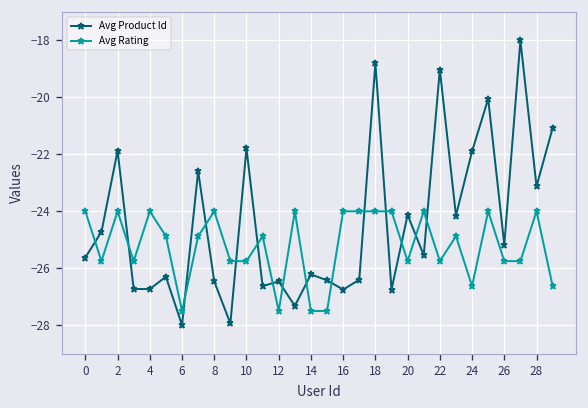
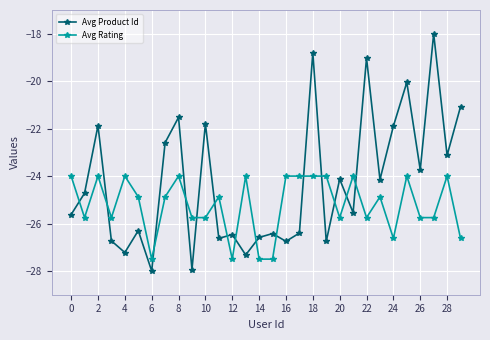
  {
    "Avg Product Id": {
      "0": -25.6,
      "2": -21.9,
-     "4": -26.7,
+     "4": -27.2,
      "6": -28.0,
-     "8": -26.5,
+     "8": -21.5,
      "10": -21.8,
      "12": -26.5,
-     "14": -26.2,
+     "14": -26.6,
      "16": -26.8,
      "18": -18.8,
      "20": -24.1,
      "22": -19.0,
      "24": -21.9,
-     "26": -25.2,
+     "26": -23.7,
      "28": -23.1
    },
    "Avg Rating": {
      "0": -24.0,
      "2": -24.0,
      "4": -24.0,
      "6": -27.5,
      "8": -24.0,
      "10": -25.8,
      "12": -27.5,
      "14": -27.5,
      "16": -24.0,
      "18": -24.0,
      "20": -25.8,
      "22": -25.8,
      "24": -26.6,
      "26": -25.8,
      "28": -24.0
    }
  }
